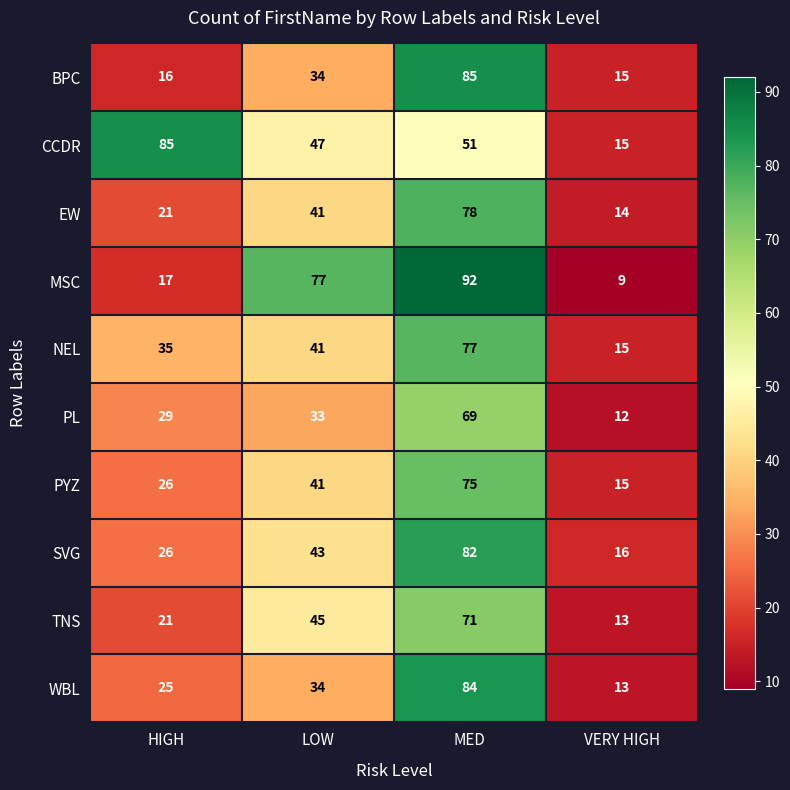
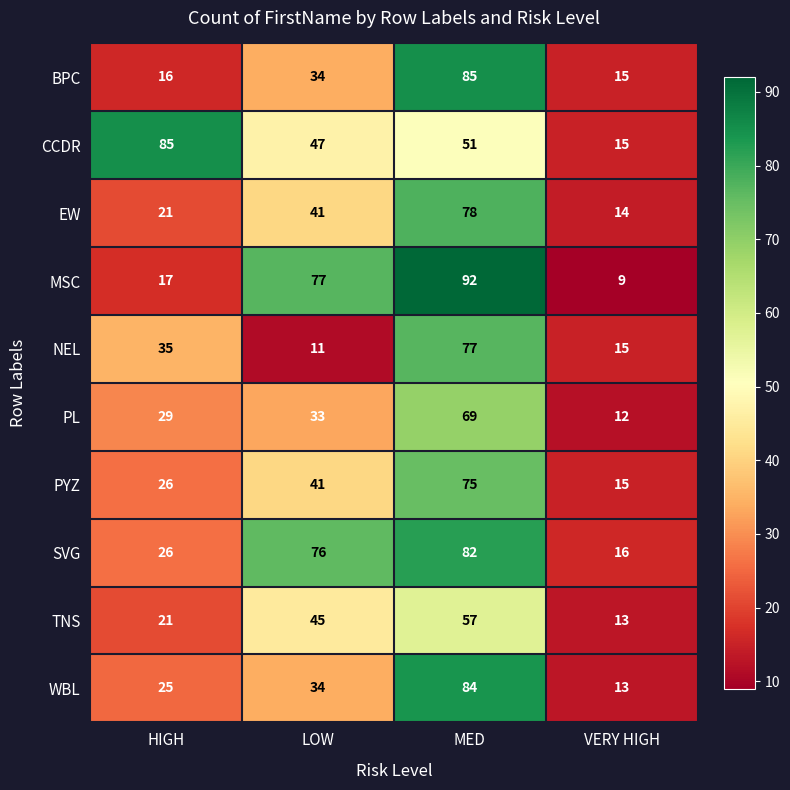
  {
    "BPC": {
      "HIGH": 16,
      "LOW": 34,
      "MED": 85,
      "VERY HIGH": 15
    },
    "CCDR": {
      "HIGH": 85,
      "LOW": 47,
      "MED": 51,
      "VERY HIGH": 15
    },
    "EW": {
      "HIGH": 21,
      "LOW": 41,
      "MED": 78,
      "VERY HIGH": 14
    },
    "MSC": {
      "HIGH": 17,
      "LOW": 77,
      "MED": 92,
      "VERY HIGH": 9
    },
    "NEL": {
      "HIGH": 35,
-     "LOW": 41,
+     "LOW": 11,
      "MED": 77,
      "VERY HIGH": 15
    },
    "PL": {
      "HIGH": 29,
      "LOW": 33,
      "MED": 69,
      "VERY HIGH": 12
    },
    "PYZ": {
      "HIGH": 26,
      "LOW": 41,
      "MED": 75,
      "VERY HIGH": 15
    },
    "SVG": {
      "HIGH": 26,
-     "LOW": 43,
+     "LOW": 76,
      "MED": 82,
      "VERY HIGH": 16
    },
    "TNS": {
      "HIGH": 21,
      "LOW": 45,
-     "MED": 71,
+     "MED": 57,
      "VERY HIGH": 13
    },
    "WBL": {
      "HIGH": 25,
      "LOW": 34,
      "MED": 84,
      "VERY HIGH": 13
    }
  }
